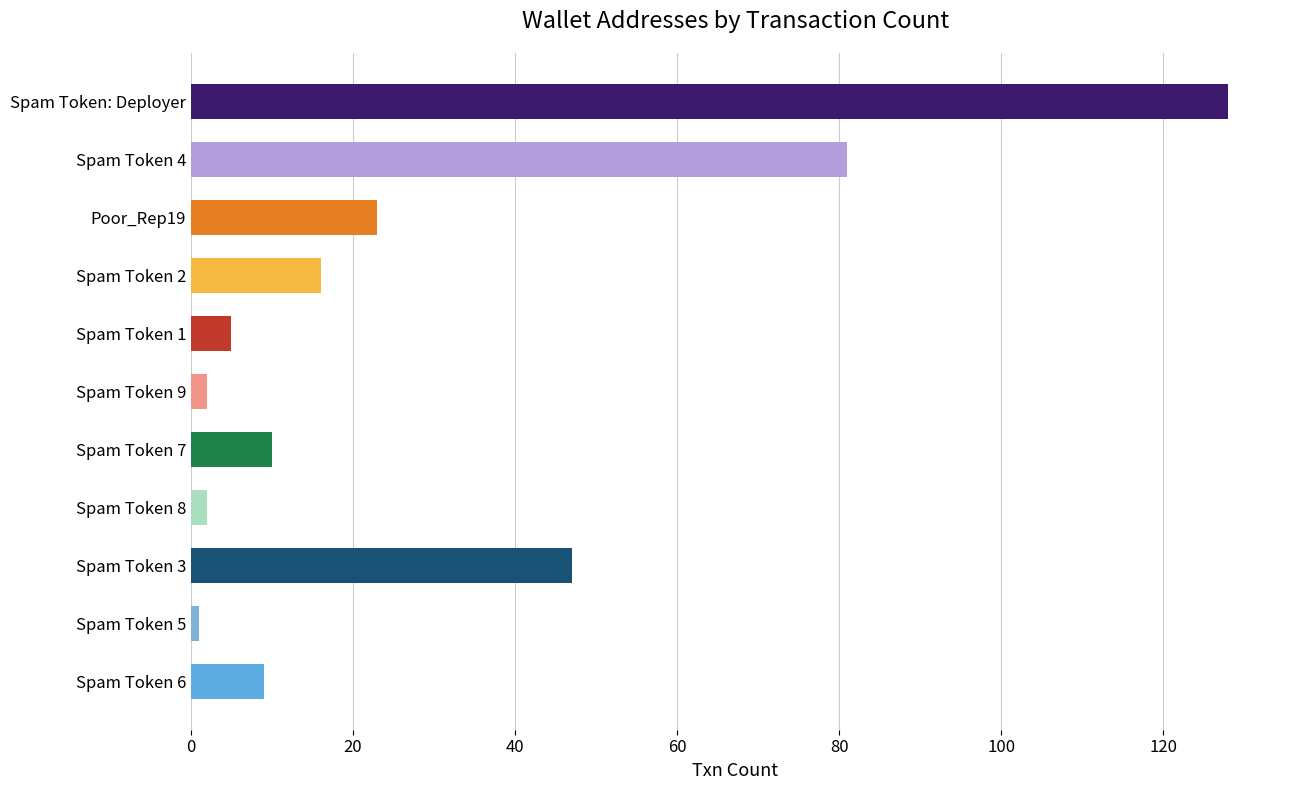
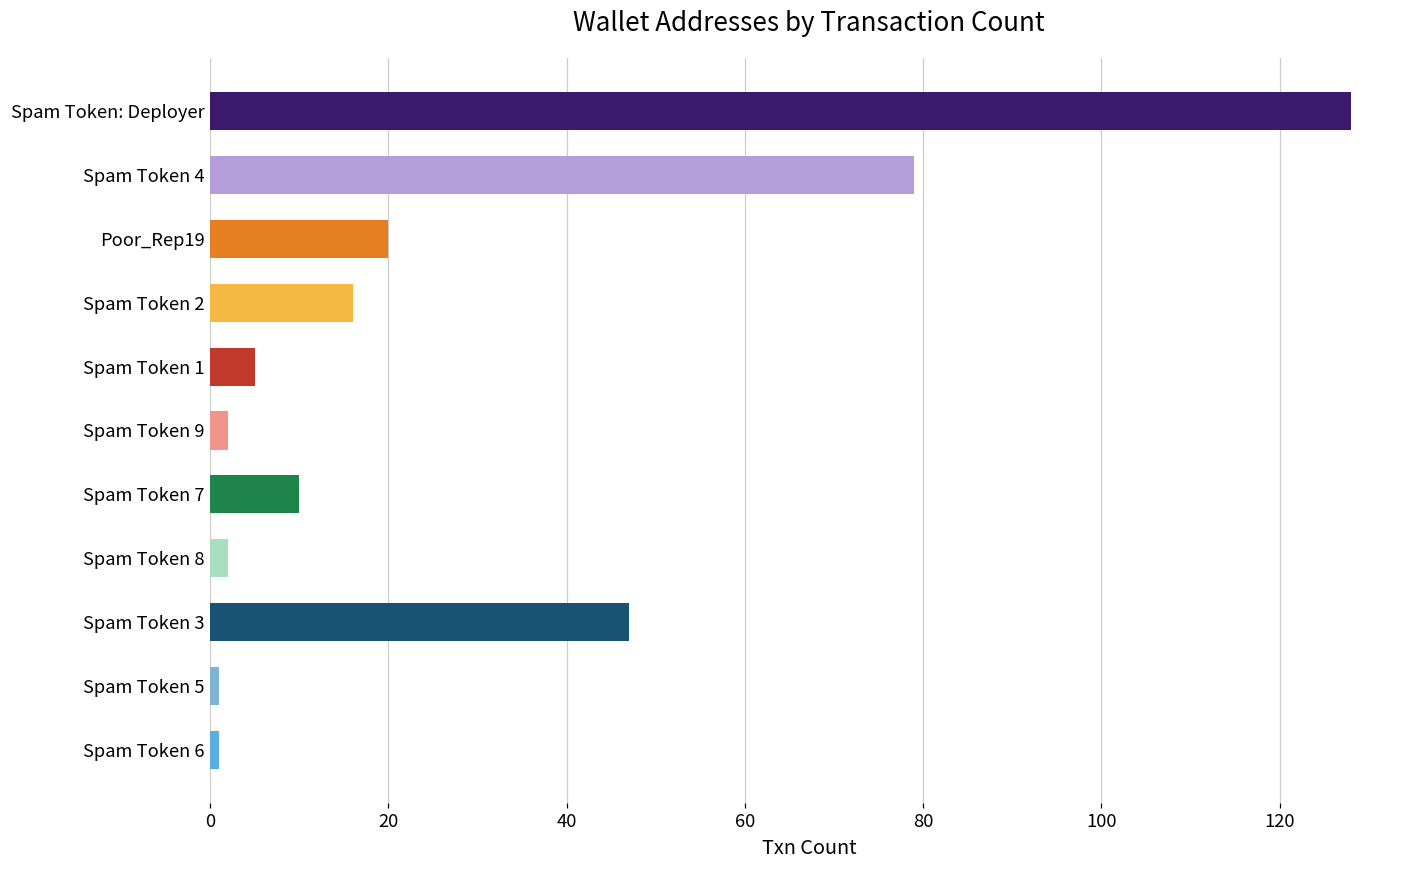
  {
    "Spam Token: Deployer": 128,
-   "Spam Token 4": 81,
-   "Poor_Rep19": 23,
+   "Spam Token 4": 79,
+   "Poor_Rep19": 20,
    "Spam Token 2": 16,
    "Spam Token 1": 5,
    "Spam Token 9": 2,
    "Spam Token 7": 10,
    "Spam Token 8": 2,
    "Spam Token 3": 47,
    "Spam Token 5": 1,
-   "Spam Token 6": 9
+   "Spam Token 6": 1
  }
